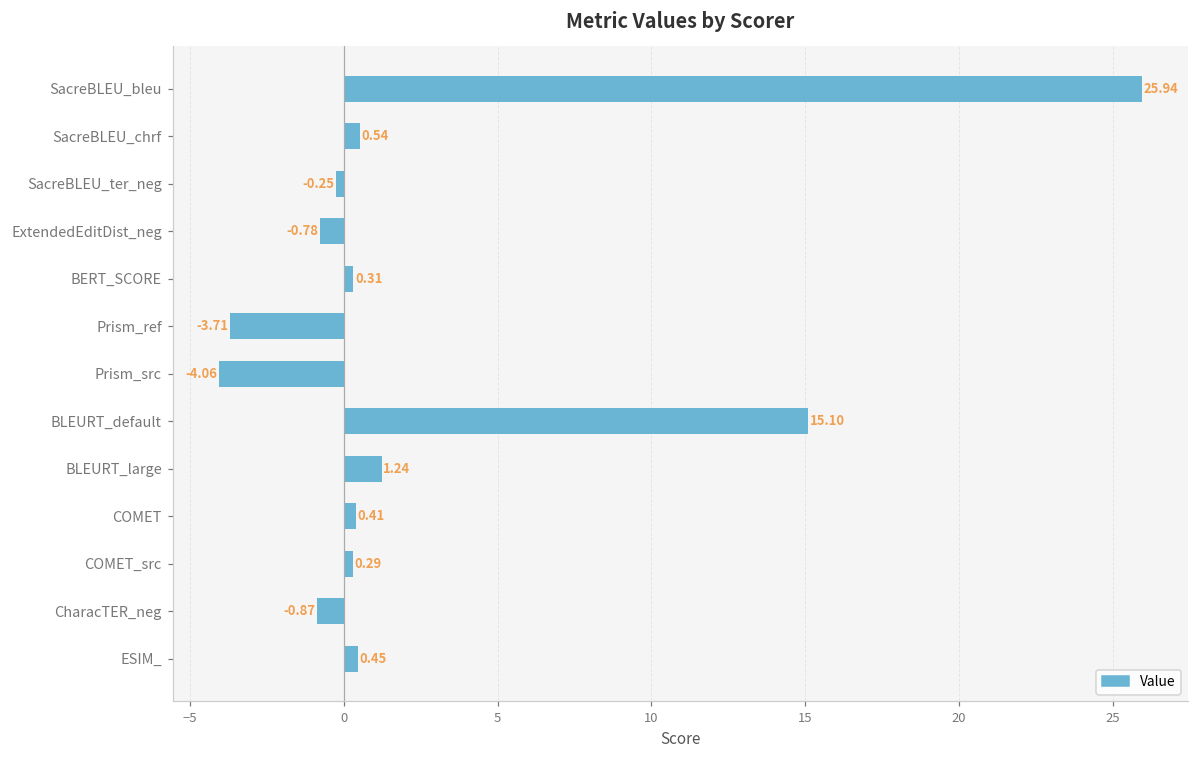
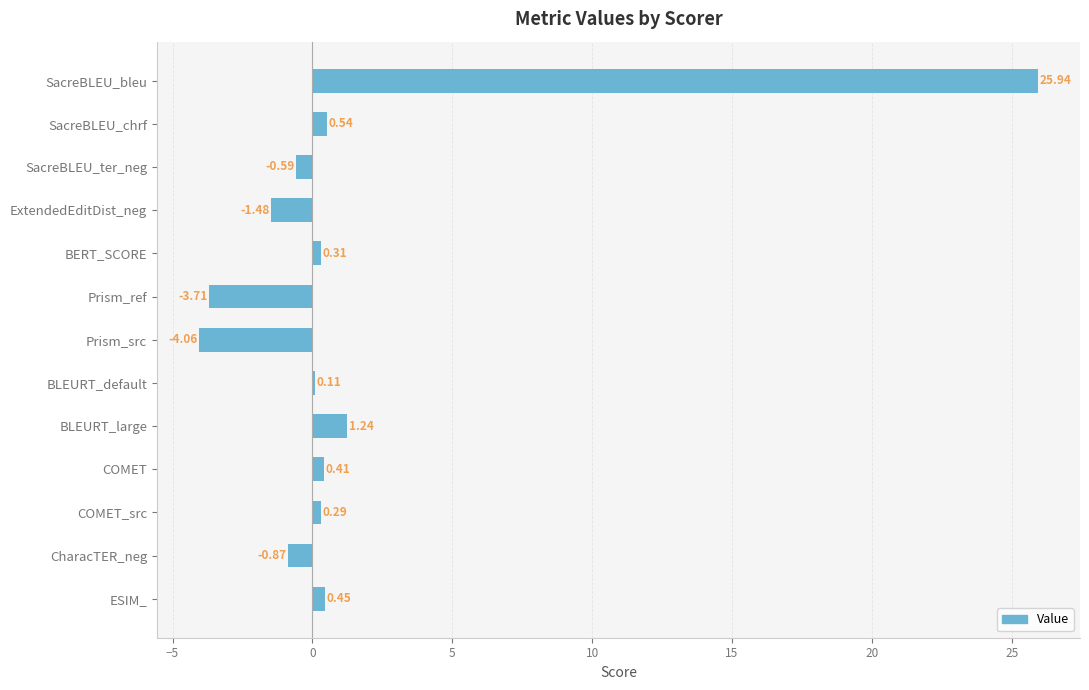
  {
    "SacreBLEU_bleu": 25.94,
    "SacreBLEU_chrf": 0.54,
-   "SacreBLEU_ter_neg": -0.25,
-   "ExtendedEditDist_neg": -0.78,
+   "SacreBLEU_ter_neg": -0.59,
+   "ExtendedEditDist_neg": -1.48,
    "BERT_SCORE": 0.31,
    "Prism_ref": -3.71,
    "Prism_src": -4.06,
-   "BLEURT_default": 15.10,
+   "BLEURT_default": 0.11,
    "BLEURT_large": 1.24,
    "COMET": 0.41,
    "COMET_src": 0.29,
    "CharacTER_neg": -0.87,
    "ESIM_": 0.45
  }
